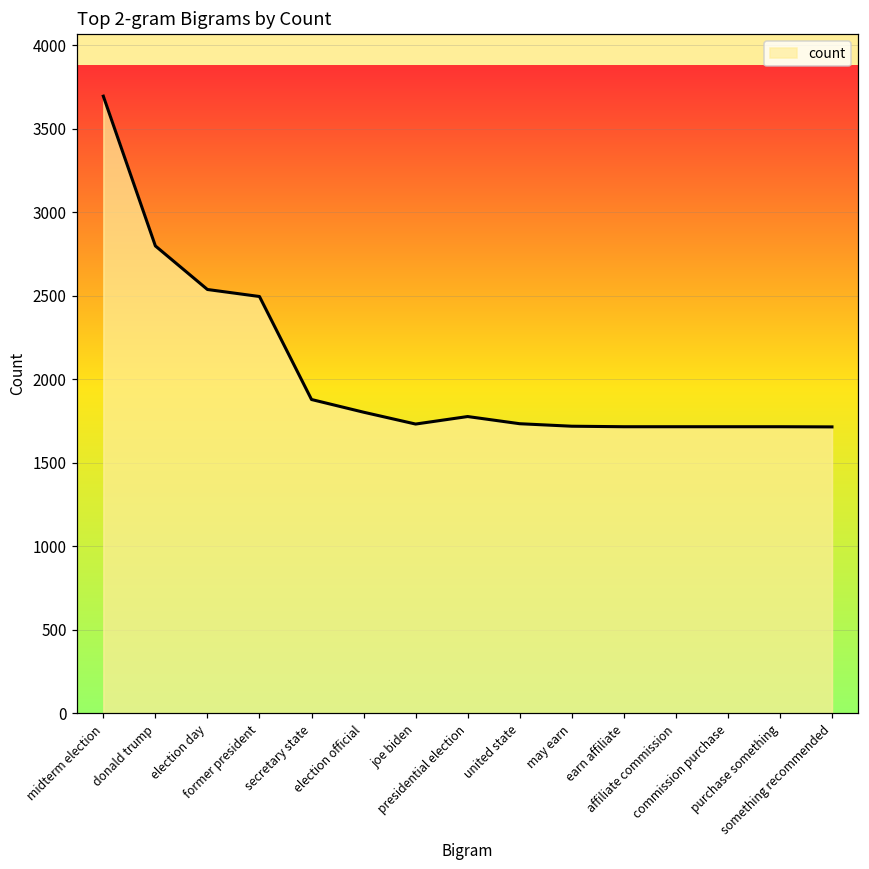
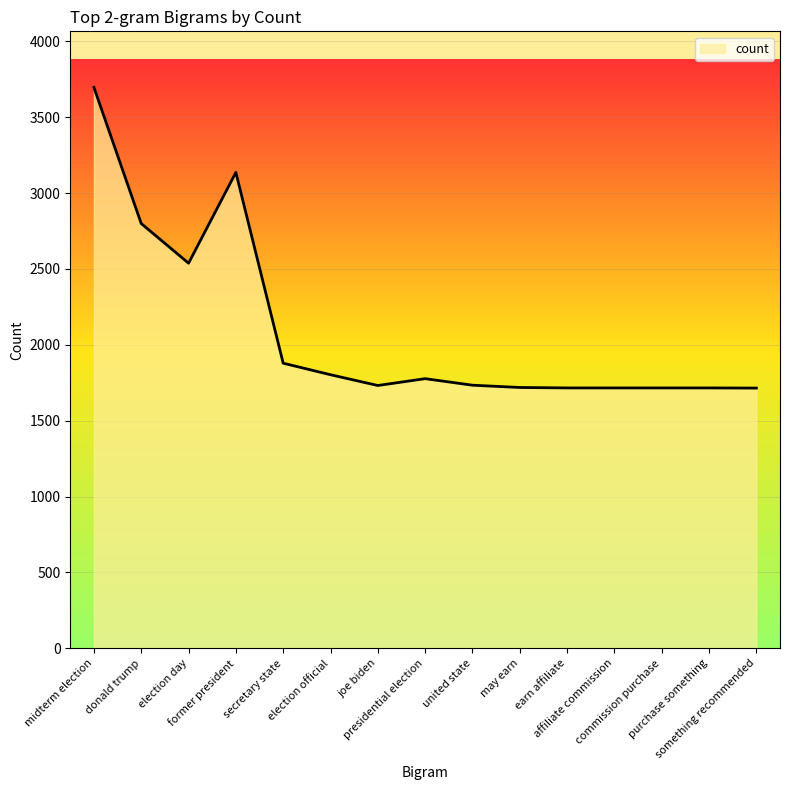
  {
    "midterm election": 3700,
    "donald trump": 2800,
    "election day": 2540,
-   "former president": 2500,
+   "former president": 3140,
    "secretary state": 1880,
    "election official": 1800,
    "joe biden": 1730,
    "presidential election": 1780,
    "united state": 1730,
    "may earn": 1720,
    "earn affiliate": 1720,
    "affiliate commission": 1720,
    "commission purchase": 1720,
    "purchase something": 1720,
    "something recommended": 1720
  }
